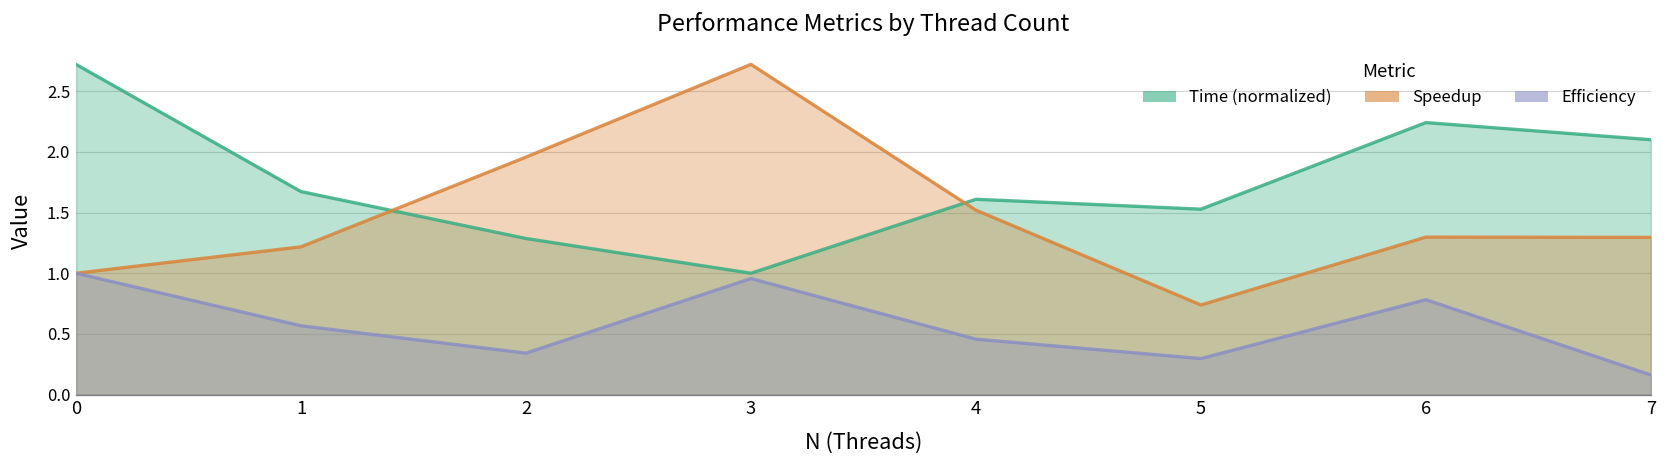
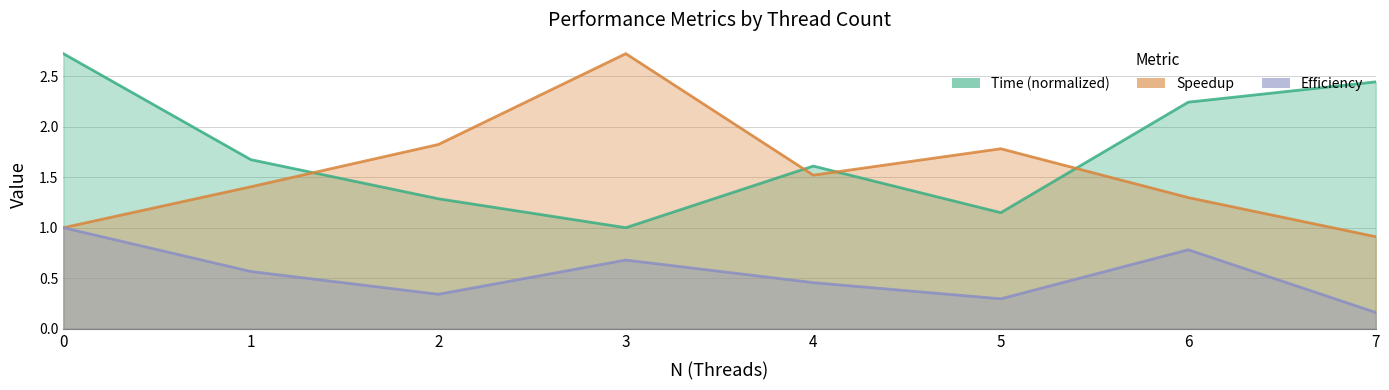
  {
    "Time (normalized)": {
      "0": 2.72,
      "1": 1.67,
      "2": 1.29,
      "3": 1.00,
      "4": 1.61,
-     "5": 1.53,
+     "5": 1.15,
      "6": 2.24,
-     "7": 2.10
+     "7": 2.44
    },
    "Speedup": {
-     "1": 1.22,
-     "2": 1.96,
+     "1": 1.40,
+     "2": 1.82,
      "3": 2.72,
      "4": 1.52,
-     "5": 0.74,
+     "5": 1.78,
      "6": 1.30,
-     "7": 1.30
+     "7": 0.91
    },
    "Efficiency": {
      "1": 0.57,
      "2": 0.34,
-     "3": 0.96,
+     "3": 0.68,
      "4": 0.46,
      "5": 0.30,
      "6": 0.78,
      "7": 0.16
    }
  }
